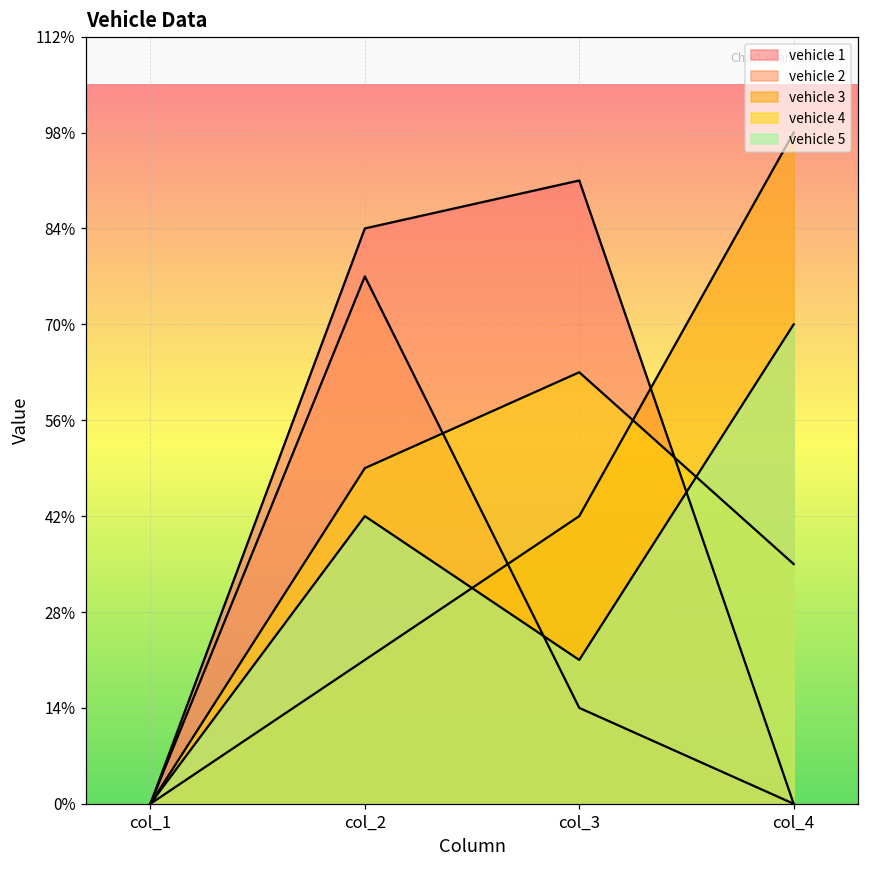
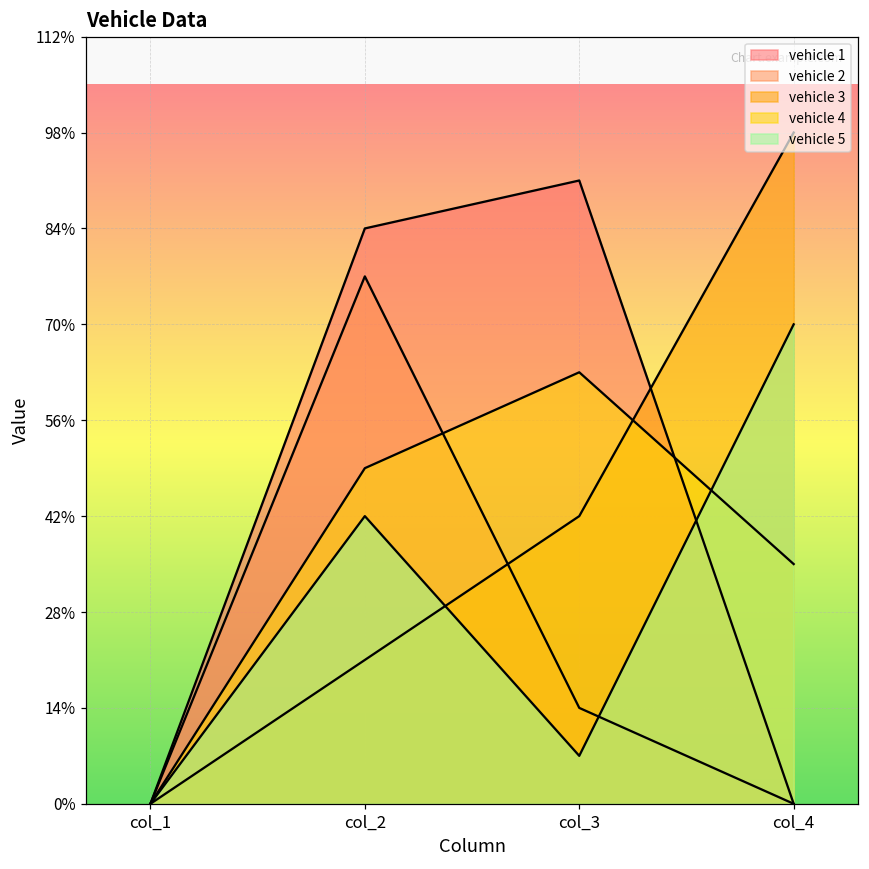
  {
    "vehicle 5": {
      "col_2": "42%",
-     "col_3": "21%",
+     "col_3": "7%",
      "col_4": "70%"
    }
  }
